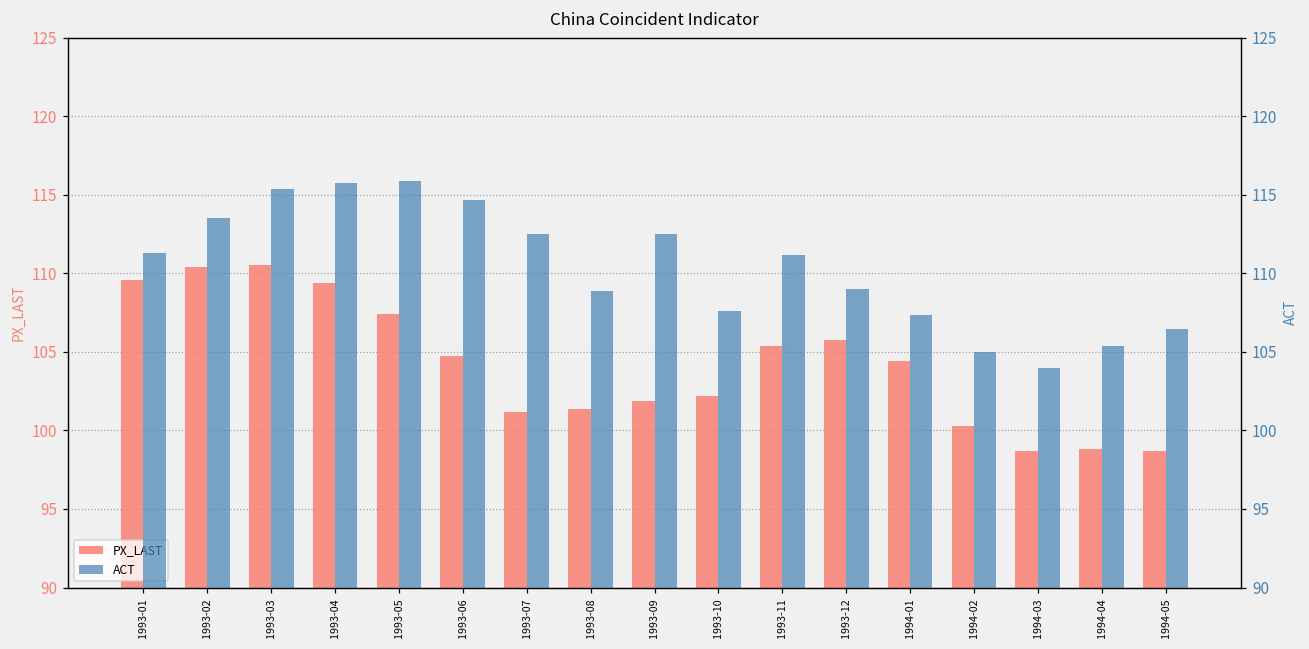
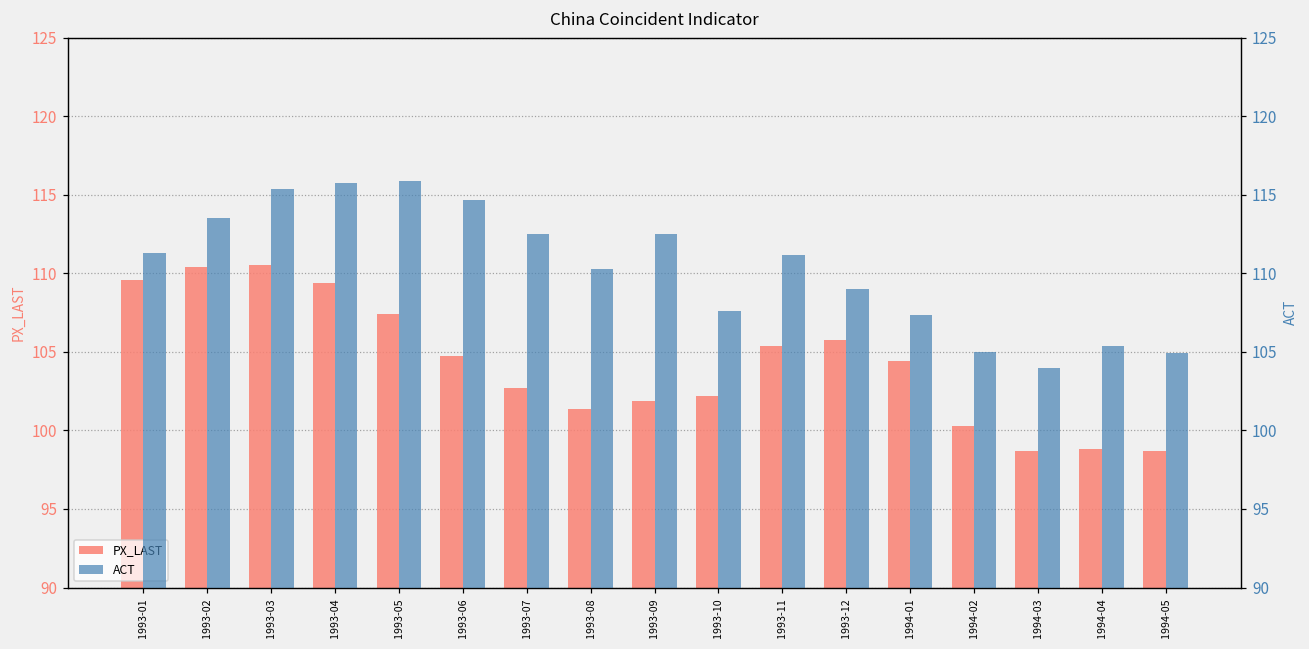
  {
    "PX_LAST": {
      "1993-01": 109.6,
      "1993-02": 110.4,
      "1993-03": 110.6,
      "1993-04": 109.4,
      "1993-05": 107.4,
      "1993-06": 104.7,
-     "1993-07": 101.1,
+     "1993-07": 102.7,
      "1993-08": 101.4,
      "1993-09": 101.9,
      "1993-10": 102.2,
      "1993-11": 105.3,
      "1993-12": 105.7,
      "1994-01": 104.4,
      "1994-02": 100.3,
      "1994-03": 98.7,
      "1994-04": 98.8,
      "1994-05": 98.7
    },
    "ACT": {
      "1993-01": 111.3,
      "1993-02": 113.5,
      "1993-03": 115.4,
      "1993-04": 115.8,
      "1993-05": 115.9,
      "1993-06": 114.6,
      "1993-07": 112.5,
-     "1993-08": 108.9,
+     "1993-08": 110.3,
      "1993-09": 112.5,
      "1993-10": 107.6,
      "1993-11": 111.2,
      "1993-12": 109.0,
      "1994-01": 107.4,
      "1994-02": 105.0,
      "1994-03": 104.0,
      "1994-04": 105.4,
-     "1994-05": 106.5
+     "1994-05": 104.9
    }
  }
